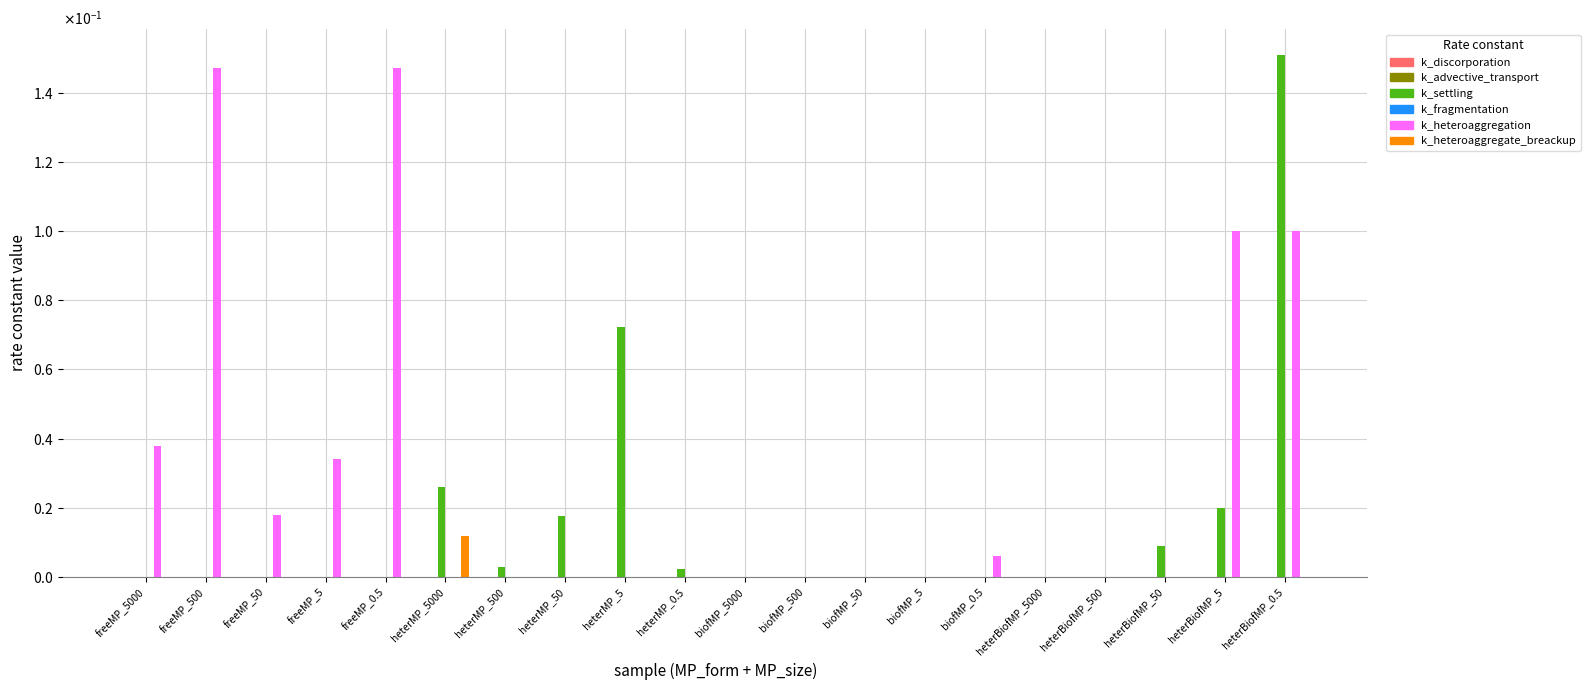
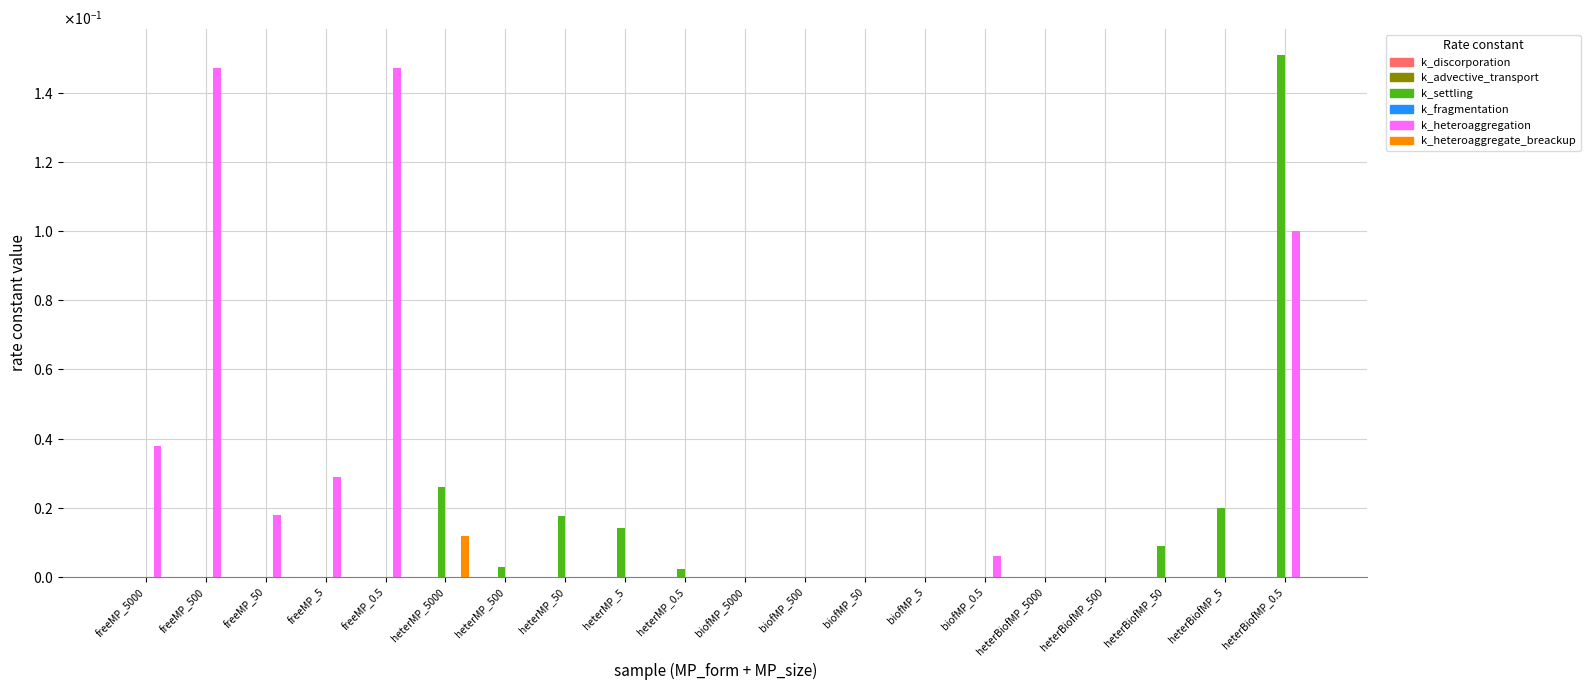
  {
    "k_settling": {
      "heterMP_5000": 0.026,
      "heterMP_500": 0.003,
      "heterMP_50": 0.018,
-     "heterMP_5": 0.072,
+     "heterMP_5": 0.014,
      "heterMP_0.5": 0.002,
      "heterBiofMP_50": 0.009,
      "heterBiofMP_5": 0.020,
      "heterBiofMP_0.5": 0.151
    },
    "k_fragmentation": {
      "freeMP_0.5": 0.000,
      "heterMP_0.5": 0.000,
      "biofMP_0.5": 0.000,
      "heterBiofMP_0.5": 0.000
    },
    "k_heteroaggregation": {
      "freeMP_5000": 0.038,
      "freeMP_500": 0.147,
      "freeMP_50": 0.018,
-     "freeMP_5": 0.034,
+     "freeMP_5": 0.029,
      "freeMP_0.5": 0.147,
      "heterMP_5000": 0.000,
      "heterMP_500": 0.000,
      "heterMP_50": 0.000,
      "heterMP_5": 0.000,
      "heterMP_0.5": 0.000,
      "biofMP_0.5": 0.006,
      "heterBiofMP_5000": 0.000,
      "heterBiofMP_500": 0.000,
      "heterBiofMP_50": 0.000,
-     "heterBiofMP_5": 0.1,
+     "heterBiofMP_5": 0.0,
      "heterBiofMP_0.5": 0.100
    },
    "k_heteroaggregate_breackup": {
      "freeMP_5000": 0.000,
      "freeMP_500": 0.000,
      "freeMP_50": 0.000,
      "freeMP_5": 0.000,
      "freeMP_0.5": 0.000,
      "heterMP_5000": 0.012,
      "biofMP_5000": 0.000,
      "biofMP_500": 0.000,
      "biofMP_50": 0.000,
      "biofMP_5": 0.000,
      "biofMP_0.5": 0.000
    }
  }
